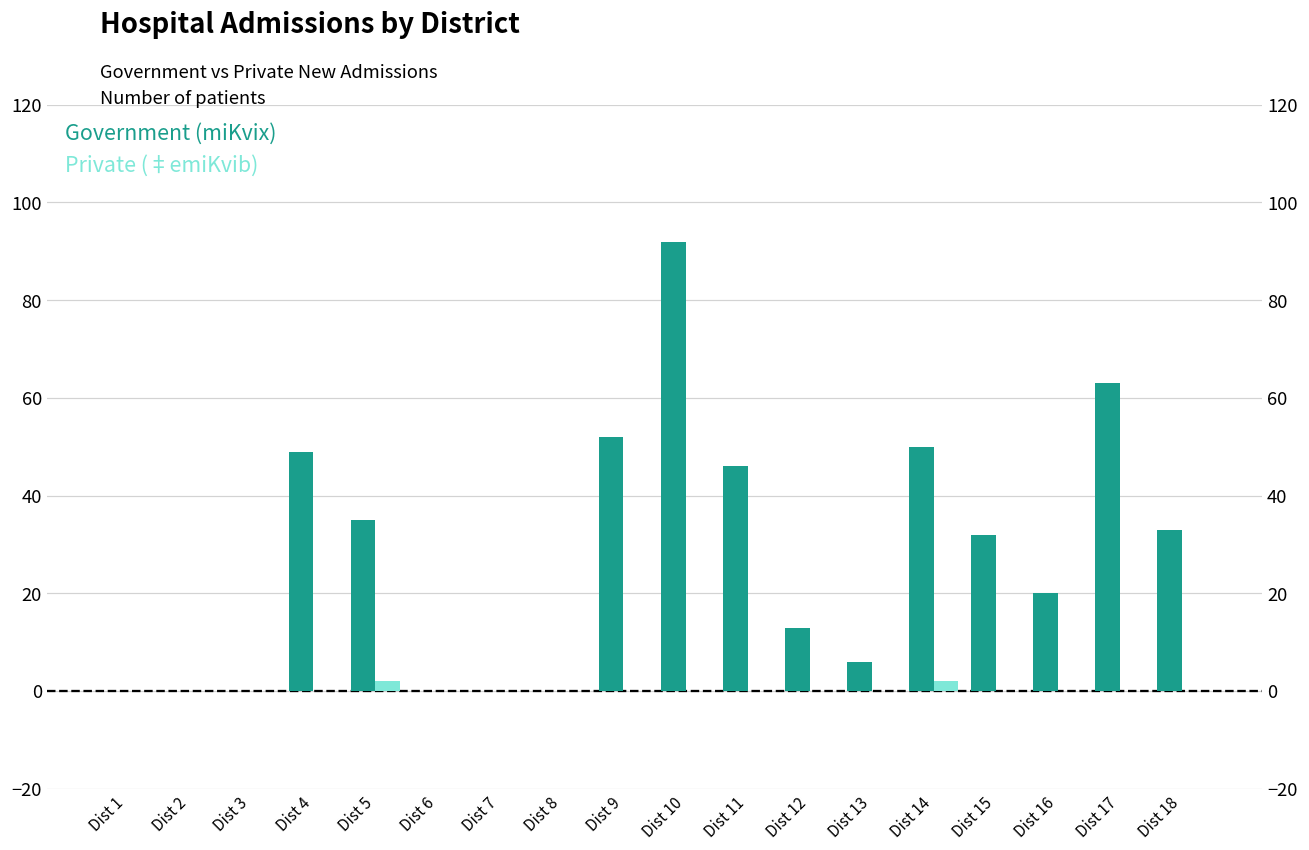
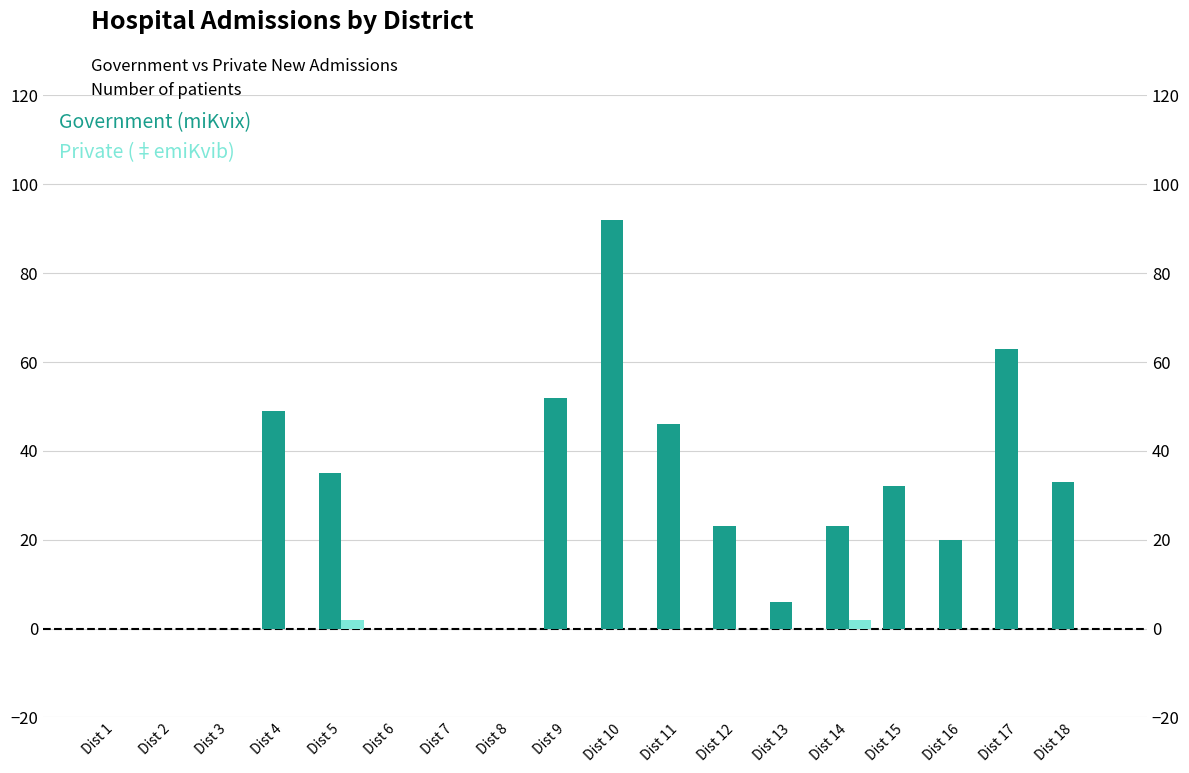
  {
    "Government (miKvix)": {
      "Dist 1": 0,
      "Dist 2": 0,
      "Dist 3": 0,
      "Dist 4": 49,
      "Dist 5": 35,
      "Dist 6": 0,
      "Dist 7": 0,
      "Dist 8": 0,
      "Dist 9": 52,
      "Dist 10": 92,
      "Dist 11": 46,
-     "Dist 12": 13,
+     "Dist 12": 23,
      "Dist 13": 6,
-     "Dist 14": 50,
+     "Dist 14": 23,
      "Dist 15": 32,
      "Dist 16": 20,
      "Dist 17": 63,
      "Dist 18": 33
    },
    "Private (‡emiKvib)": {
      "Dist 1": 0,
      "Dist 2": 0,
      "Dist 3": 0,
      "Dist 4": 0,
      "Dist 5": 2,
      "Dist 6": 0,
      "Dist 7": 0,
      "Dist 8": 0,
      "Dist 9": 0,
      "Dist 10": 0,
      "Dist 11": 0,
      "Dist 12": 0,
      "Dist 13": 0,
      "Dist 14": 2,
      "Dist 15": 0,
      "Dist 16": 0,
      "Dist 17": 0,
      "Dist 18": 0
    }
  }
